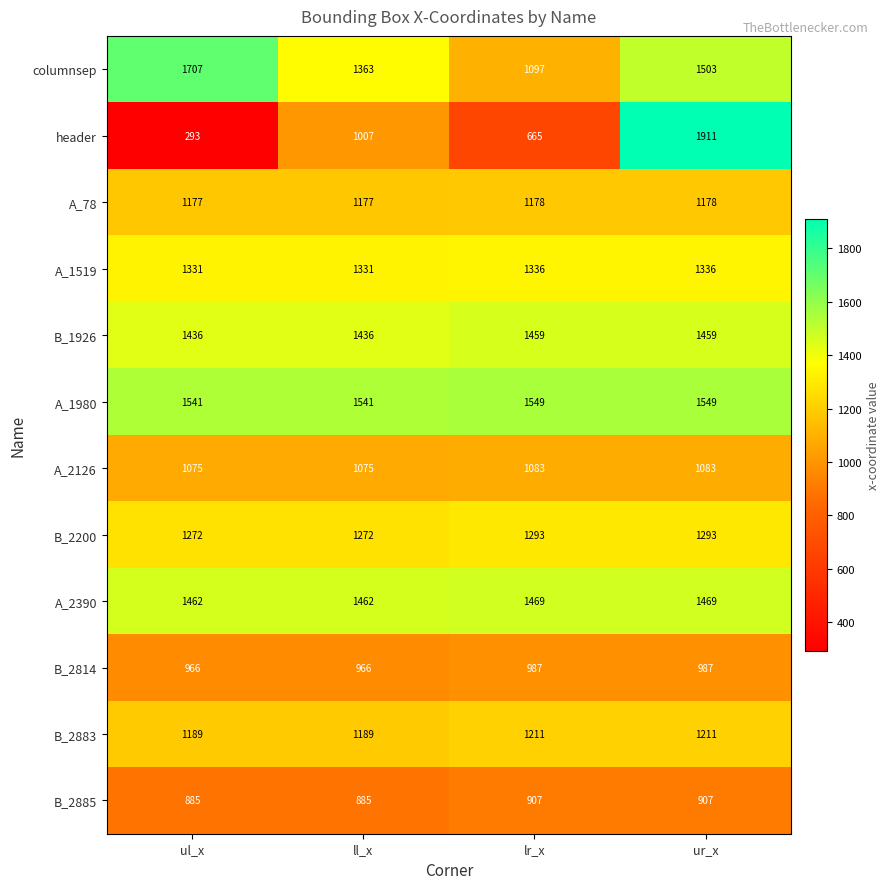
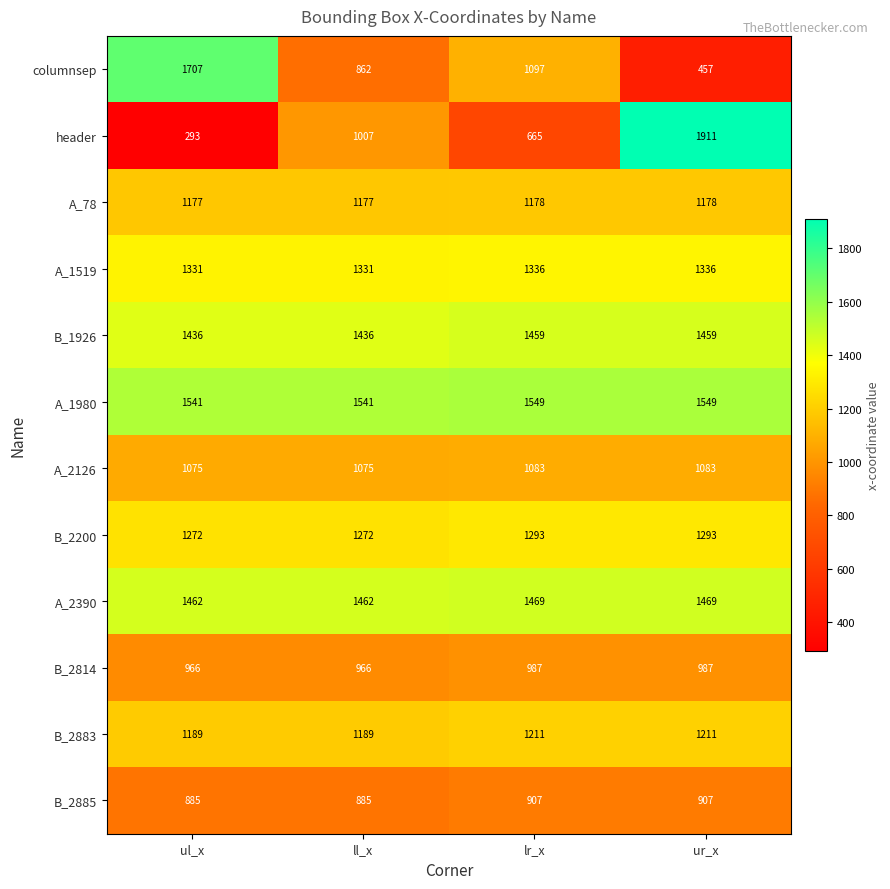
  {
    "columnsep": {
      "ul_x": 1707,
-     "ll_x": 1363,
+     "ll_x": 862,
      "lr_x": 1097,
-     "ur_x": 1503
+     "ur_x": 457
    },
    "header": {
      "ul_x": 293,
      "ll_x": 1007,
      "lr_x": 665,
      "ur_x": 1911
    },
    "A_78": {
      "ul_x": 1177,
      "ll_x": 1177,
      "lr_x": 1178,
      "ur_x": 1178
    },
    "A_1519": {
      "ul_x": 1331,
      "ll_x": 1331,
      "lr_x": 1336,
      "ur_x": 1336
    },
    "B_1926": {
      "ul_x": 1436,
      "ll_x": 1436,
      "lr_x": 1459,
      "ur_x": 1459
    },
    "A_1980": {
      "ul_x": 1541,
      "ll_x": 1541,
      "lr_x": 1549,
      "ur_x": 1549
    },
    "A_2126": {
      "ul_x": 1075,
      "ll_x": 1075,
      "lr_x": 1083,
      "ur_x": 1083
    },
    "B_2200": {
      "ul_x": 1272,
      "ll_x": 1272,
      "lr_x": 1293,
      "ur_x": 1293
    },
    "A_2390": {
      "ul_x": 1462,
      "ll_x": 1462,
      "lr_x": 1469,
      "ur_x": 1469
    },
    "B_2814": {
      "ul_x": 966,
      "ll_x": 966,
      "lr_x": 987,
      "ur_x": 987
    },
    "B_2883": {
      "ul_x": 1189,
      "ll_x": 1189,
      "lr_x": 1211,
      "ur_x": 1211
    },
    "B_2885": {
      "ul_x": 885,
      "ll_x": 885,
      "lr_x": 907,
      "ur_x": 907
    }
  }
